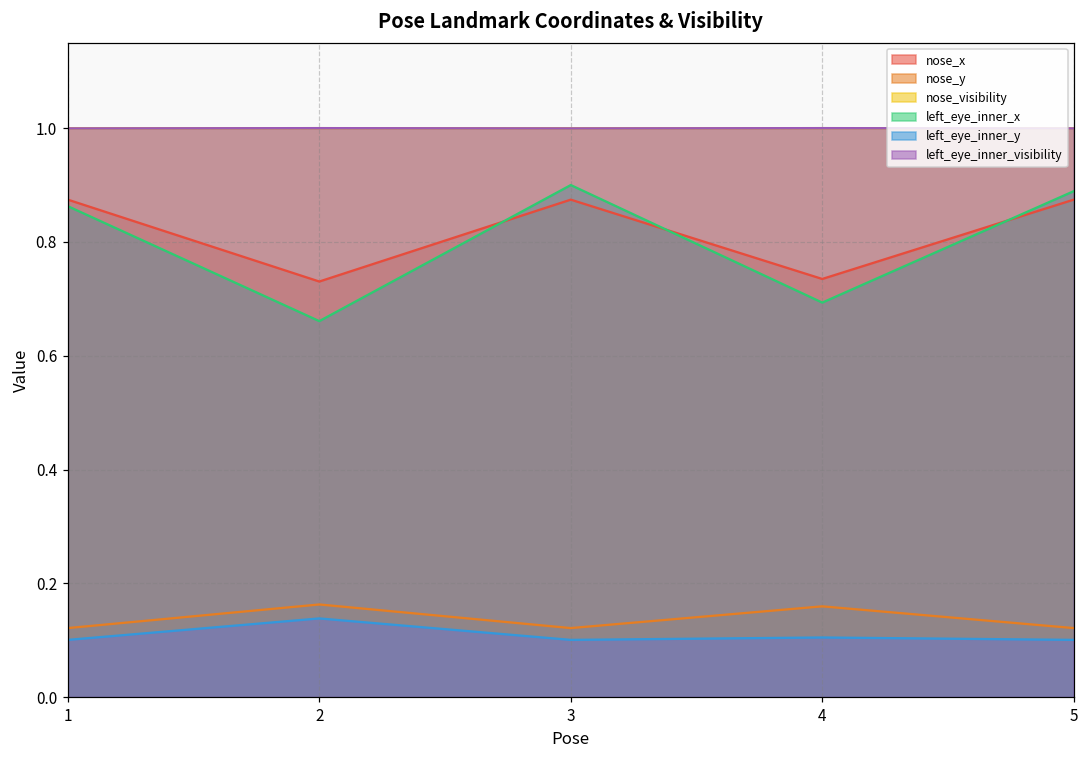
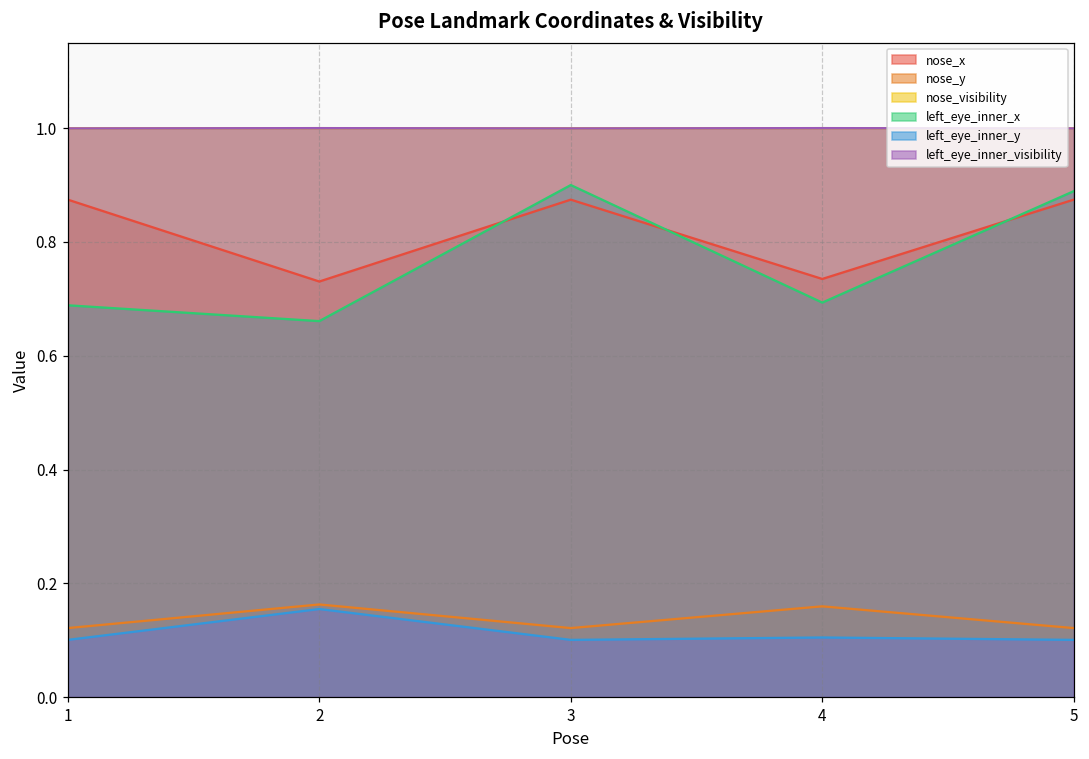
  {
    "left_eye_inner_visibility": {
      "1": 1.00,
      "2": 1.00,
      "3": 1.00,
      "4": 1.00,
      "5": 1.00
    },
    "left_eye_inner_x": {
-     "1": 0.86,
+     "1": 0.69,
      "2": 0.66,
      "3": 0.90,
      "4": 0.69,
      "5": 0.89
    },
    "left_eye_inner_y": {
      "1": 0.10,
-     "2": 0.14,
+     "2": 0.15,
      "3": 0.10,
      "4": 0.10,
      "5": 0.10
    }
  }
